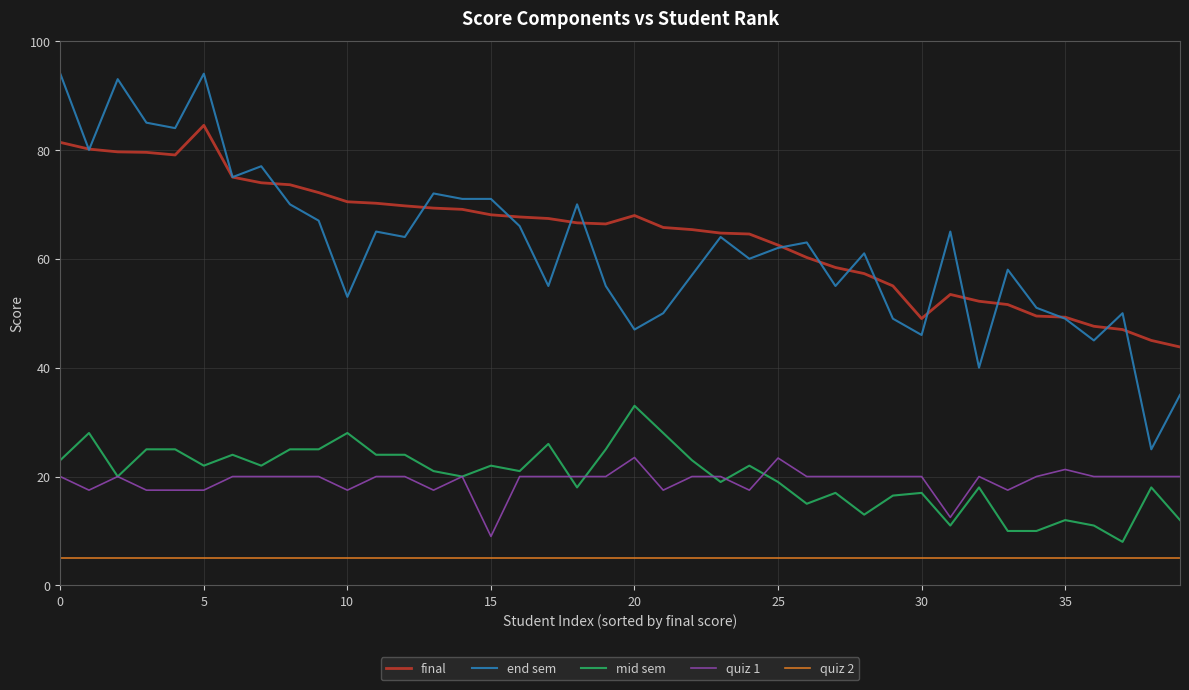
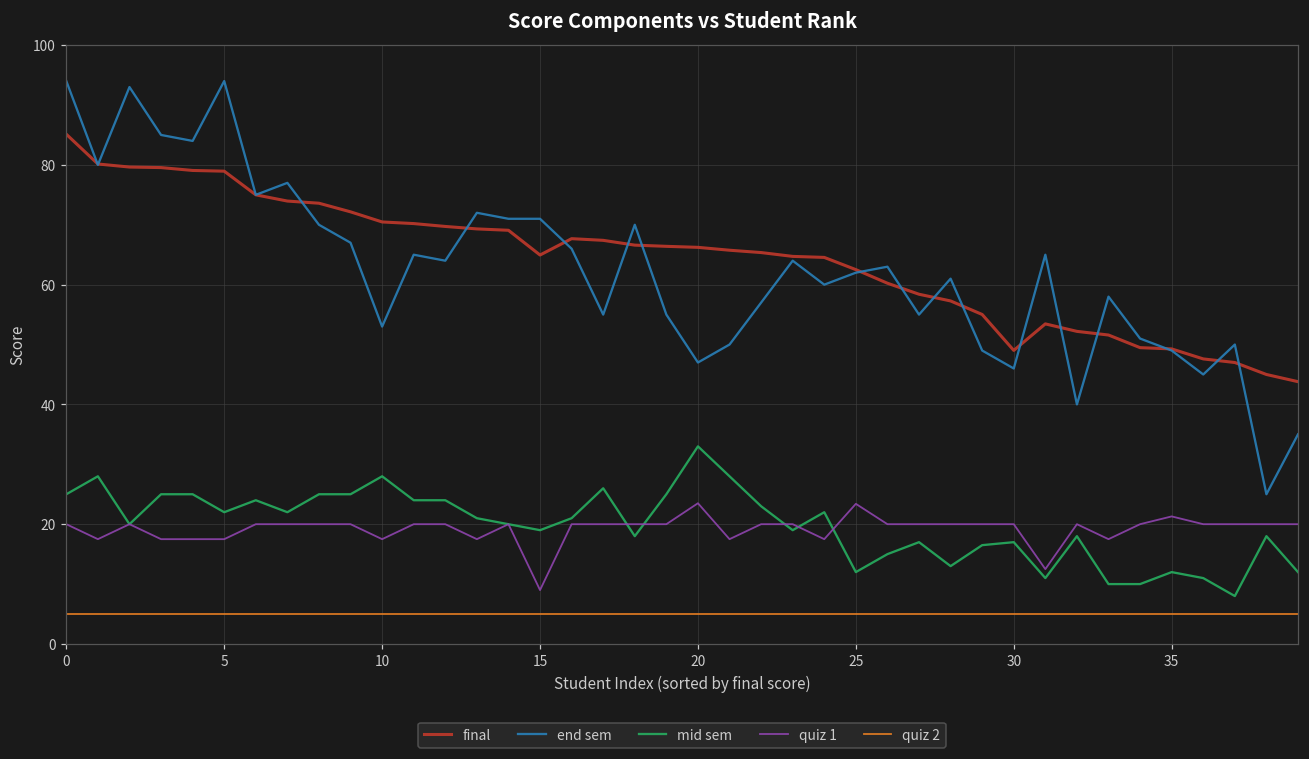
  {
    "final": {
-     "0": 81,
-     "5": 85,
+     "0": 85,
+     "5": 79,
      "10": 70,
-     "15": 68,
-     "20": 68,
+     "15": 65,
+     "20": 66,
      "25": 63,
      "30": 49
    },
    "end sem": {
      "0": 94,
      "5": 94,
      "10": 53,
      "15": 71,
      "20": 47,
      "25": 62,
      "30": 46
    },
    "mid sem": {
-     "0": 23,
+     "0": 25,
      "5": 22,
      "10": 28,
-     "15": 22,
+     "15": 19,
      "20": 33,
-     "25": 19,
+     "25": 12,
      "30": 17,
      "35": 12
    },
    "quiz 1": {
      "0": 20,
      "5": 18,
      "10": 18,
      "15": 9,
      "20": 24,
      "25": 23,
      "30": 20,
      "35": 21
    },
    "quiz 2": {
      "0": 5,
      "5": 5,
      "10": 5,
      "15": 5,
      "20": 5,
      "25": 5,
      "30": 5,
      "35": 5
    }
  }
